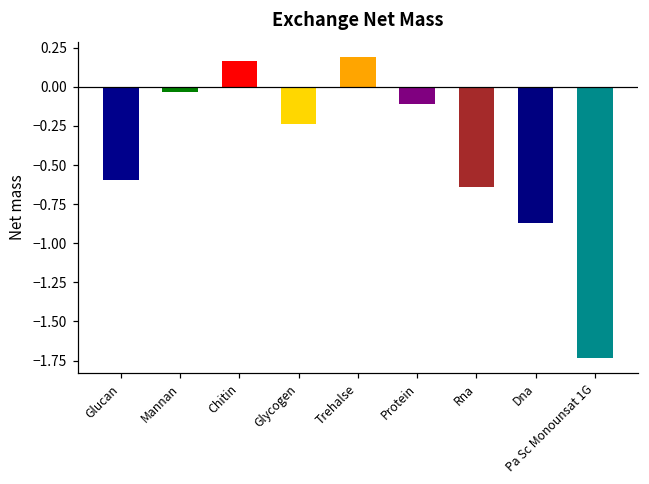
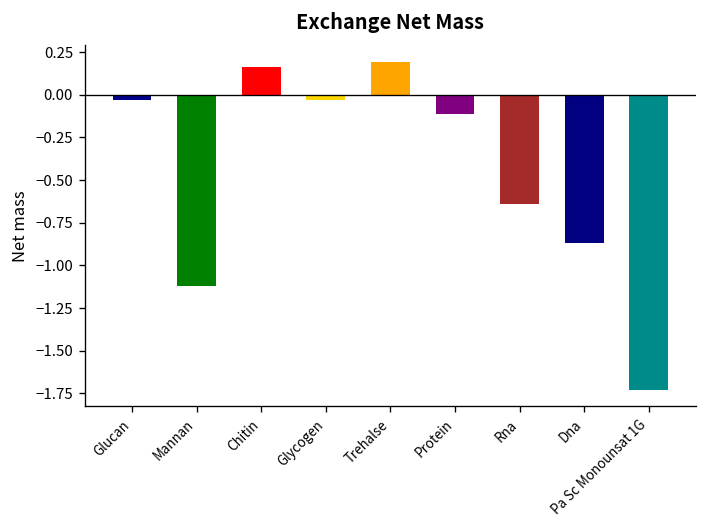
  {
-   "Glucan": -0.60,
-   "Mannan": -0.03,
+   "Glucan": -0.03,
+   "Mannan": -1.12,
    "Chitin": 0.16,
-   "Glycogen": -0.24,
+   "Glycogen": -0.03,
    "Trehalse": 0.19,
    "Protein": -0.11,
    "Rna": -0.64,
    "Dna": -0.87,
    "Pa Sc Monounsat 1G": -1.73
  }
